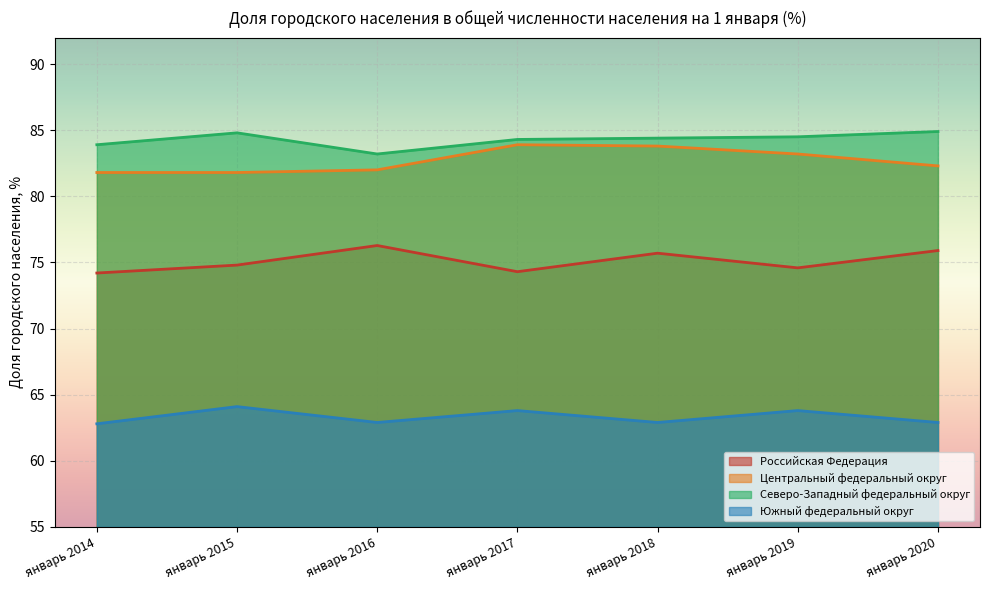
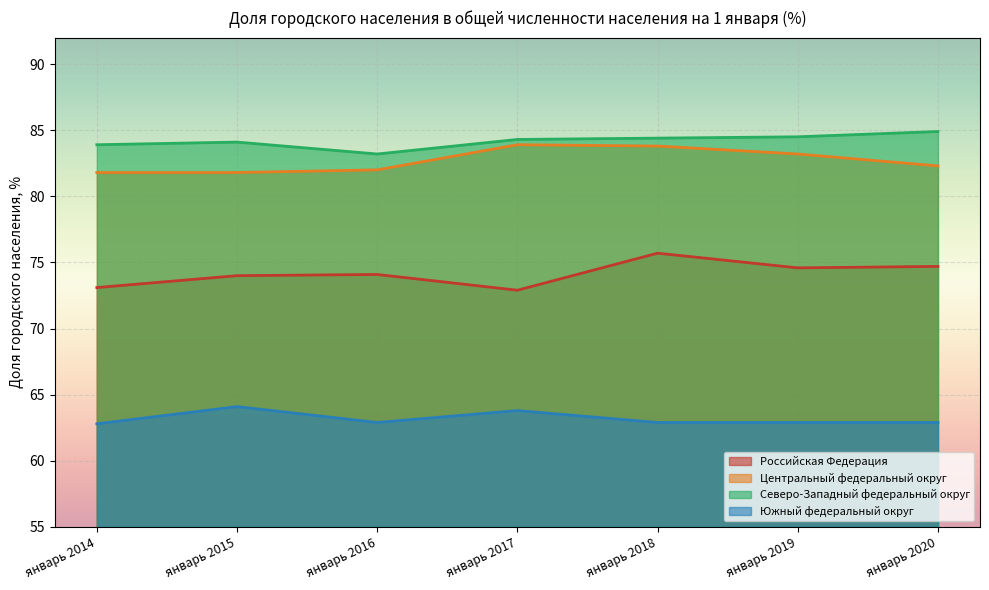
  {
    "Российская Федерация": {
-     "январь 2014": 74.2,
-     "январь 2015": 74.8,
-     "январь 2016": 76.3,
-     "январь 2017": 74.3,
+     "январь 2014": 73.1,
+     "январь 2015": 74.0,
+     "январь 2016": 74.1,
+     "январь 2017": 72.9,
      "январь 2018": 75.7,
      "январь 2019": 74.6,
-     "январь 2020": 75.9
+     "январь 2020": 74.7
    },
    "Центральный федеральный округ": {
      "январь 2014": 81.8,
      "январь 2015": 81.8,
      "январь 2016": 82.0,
      "январь 2017": 83.9,
      "январь 2018": 83.8,
      "январь 2019": 83.2,
      "январь 2020": 82.3
    },
    "Северо-Западный федеральный округ": {
      "январь 2014": 83.9,
-     "январь 2015": 84.8,
+     "январь 2015": 84.1,
      "январь 2016": 83.2,
      "январь 2017": 84.3,
      "январь 2018": 84.4,
      "январь 2019": 84.5,
      "январь 2020": 84.9
    },
    "Южный федеральный округ": {
      "январь 2014": 62.8,
      "январь 2015": 64.1,
      "январь 2016": 62.9,
      "январь 2017": 63.8,
      "январь 2018": 62.9,
-     "январь 2019": 63.8,
+     "январь 2019": 62.9,
      "январь 2020": 62.9
    }
  }
